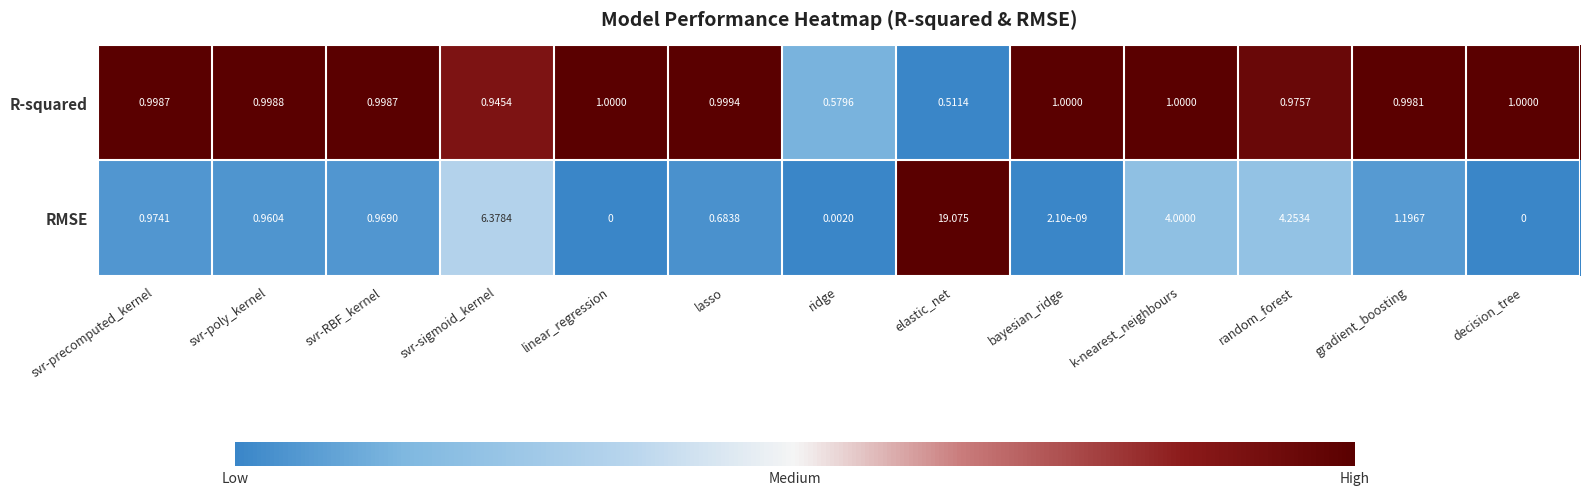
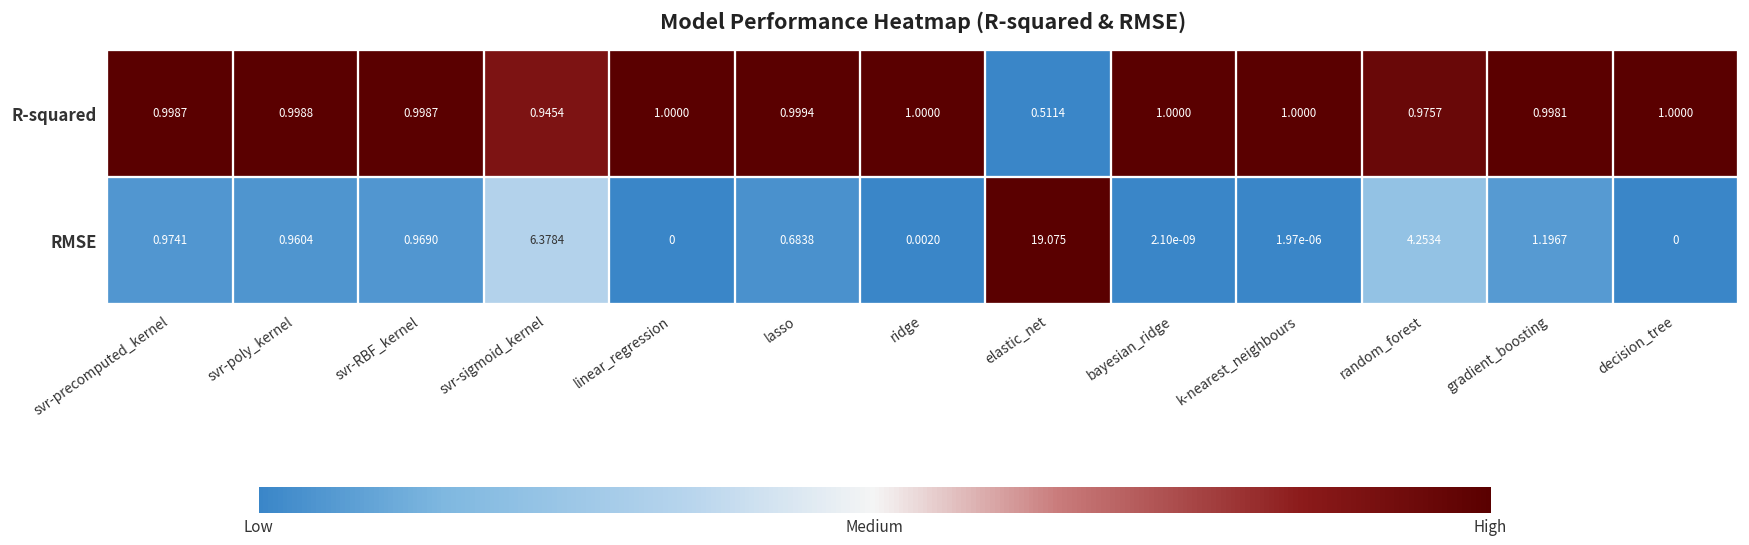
  {
    "R-squared": {
      "svr-precomputed_kernel": "0.9987",
      "svr-poly_kernel": "0.9988",
      "svr-RBF_kernel": "0.9987",
      "svr-sigmoid_kernel": "0.9454",
      "linear_regression": "1.0000",
      "lasso": "0.9994",
-     "ridge": "0.5796",
+     "ridge": "1.0000",
      "elastic_net": "0.5114",
      "bayesian_ridge": "1.0000",
      "k-nearest_neighbours": "1.0000",
      "random_forest": "0.9757",
      "gradient_boosting": "0.9981",
      "decision_tree": "1.0000"
    },
    "RMSE": {
      "svr-precomputed_kernel": "0.9741",
      "svr-poly_kernel": "0.9604",
      "svr-RBF_kernel": "0.9690",
      "svr-sigmoid_kernel": "6.3784",
      "linear_regression": "0",
      "lasso": "0.6838",
      "ridge": "0.0020",
      "elastic_net": "19.075",
      "bayesian_ridge": "2.10e-09",
-     "k-nearest_neighbours": "4.0000",
+     "k-nearest_neighbours": "1.97e-06",
      "random_forest": "4.2534",
      "gradient_boosting": "1.1967",
      "decision_tree": "0"
    }
  }
